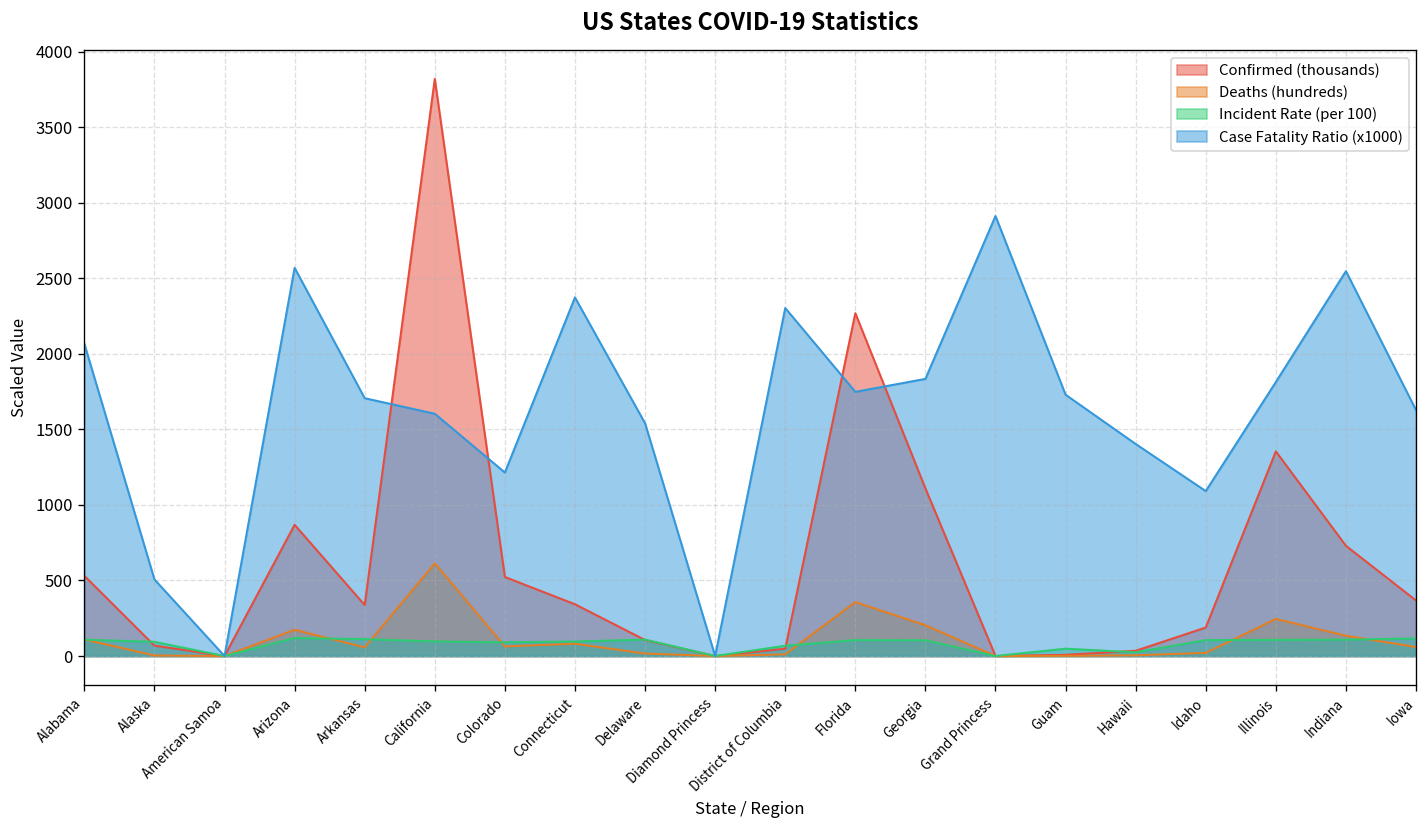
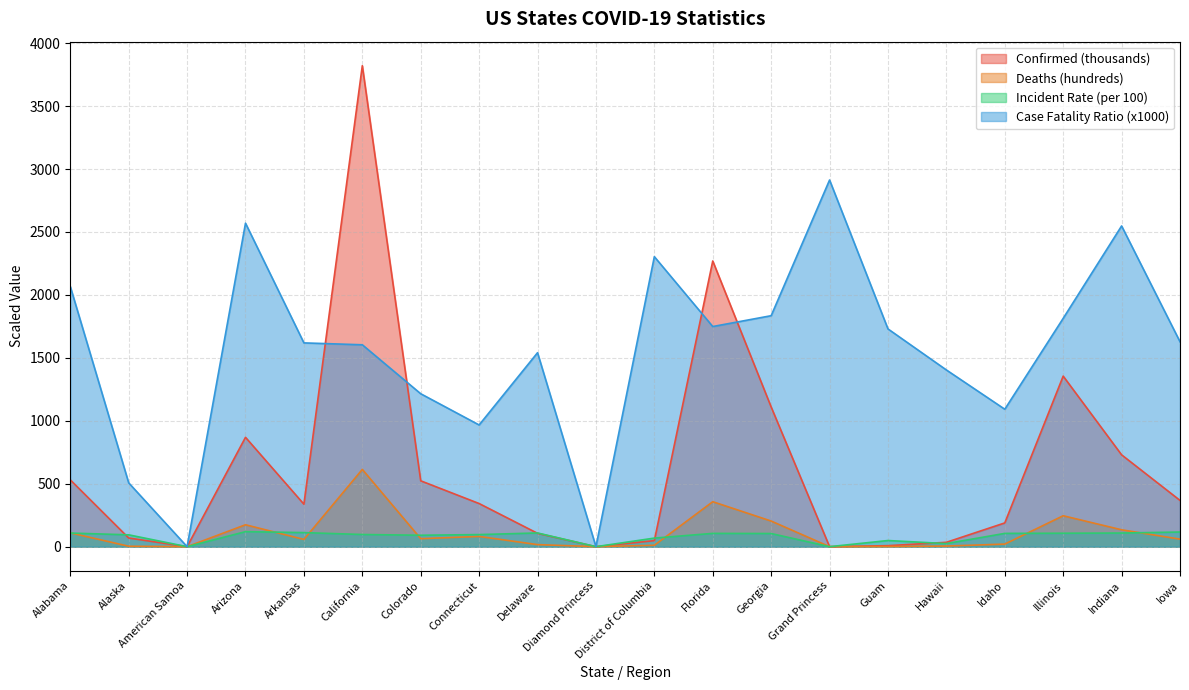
  {
    "Incident Rate (per 100)": {
      "Alaska": 90,
      "Arizona": 120,
      "Arkansas": 110,
      "California": 100,
      "Colorado": 90,
      "Florida": 110,
      "Georgia": 100,
      "Guam": 50,
      "Idaho": 110,
      "Illinois": 110,
      "Indiana": 110,
      "Iowa": 120
    },
    "Case Fatality Ratio (x1000)": {
      "Alabama": 2070,
      "Alaska": 510,
      "Arizona": 2570,
-     "Arkansas": 1710,
+     "Arkansas": 1620,
      "California": 1600,
      "Colorado": 1220,
-     "Connecticut": 2370,
+     "Connecticut": 970,
      "Delaware": 1540,
      "District of Columbia": 2300,
      "Florida": 1750,
      "Georgia": 1840,
      "Grand Princess": 2910,
      "Guam": 1730,
      "Hawaii": 1400,
      "Idaho": 1090,
      "Illinois": 1810,
      "Indiana": 2550,
      "Iowa": 1630
    }
  }
